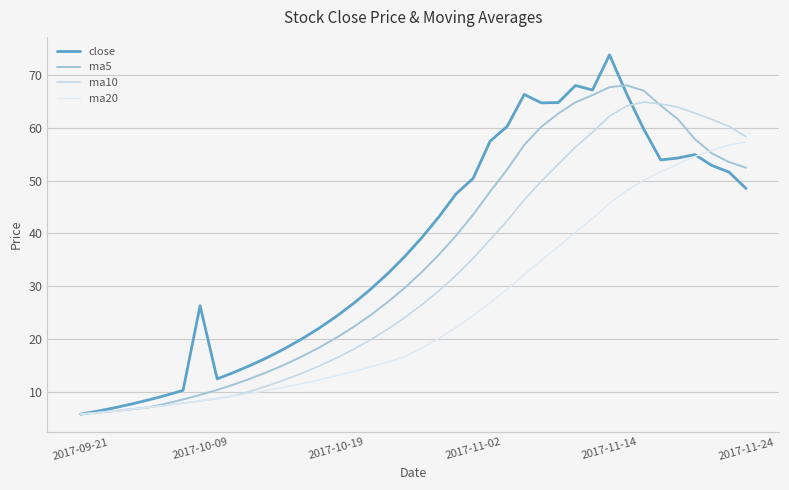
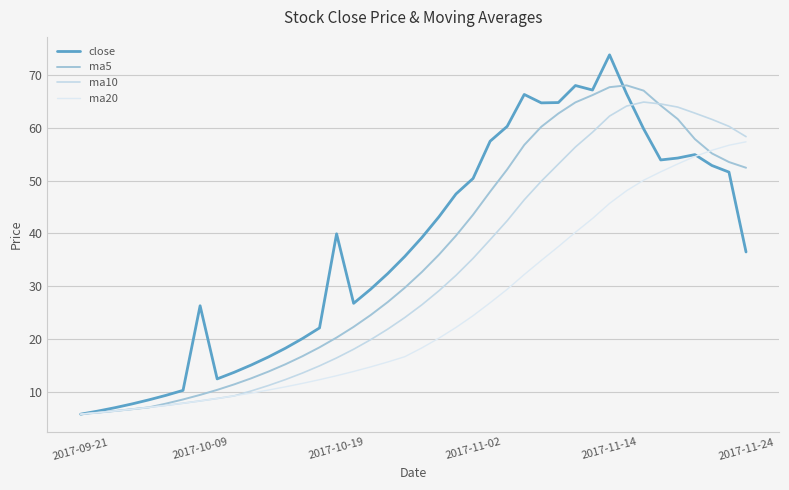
  {
    "close": {
      "2017-10-09": 26,
-     "2017-10-19": 24,
+     "2017-10-19": 40,
      "2017-11-02": 50,
      "2017-11-14": 74,
-     "2017-11-24": 49
+     "2017-11-24": 37
    }
  }
